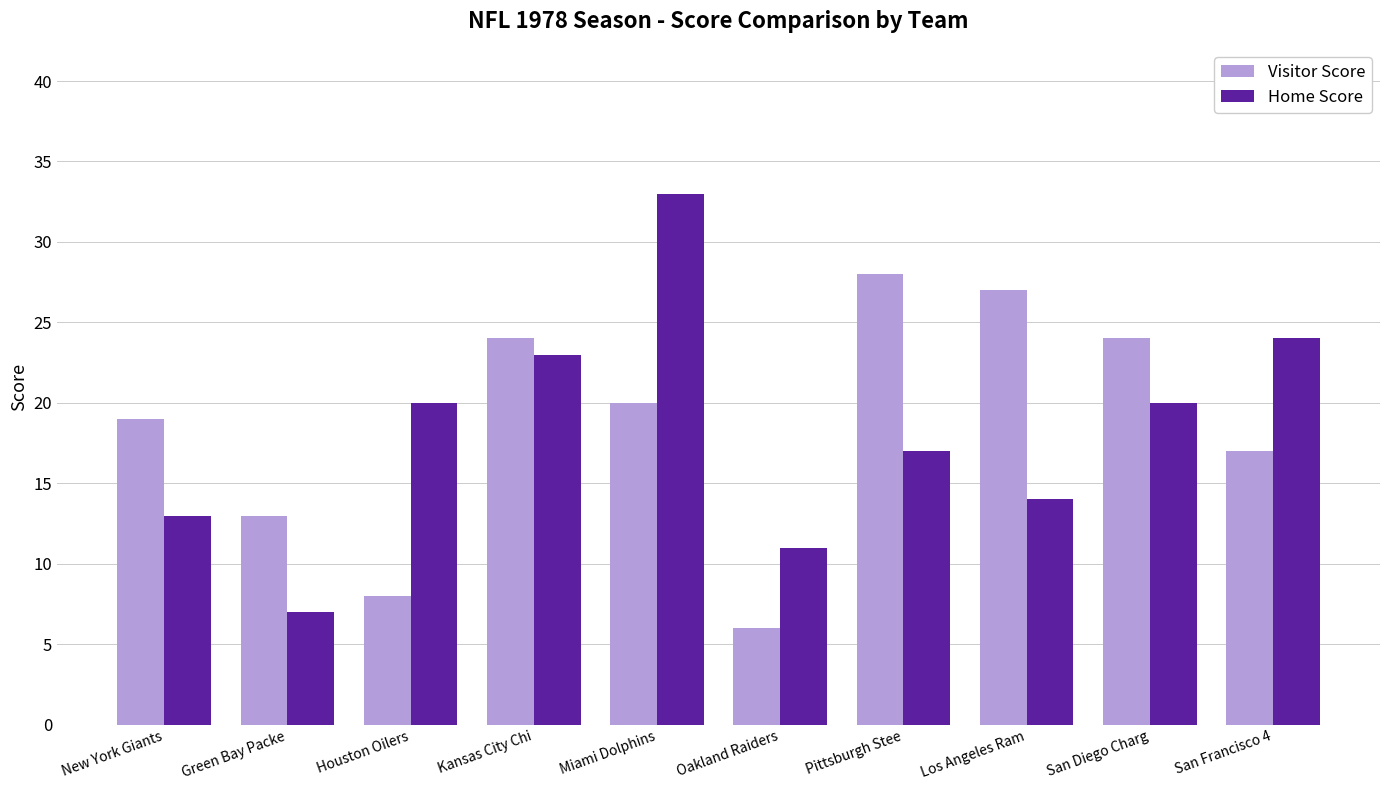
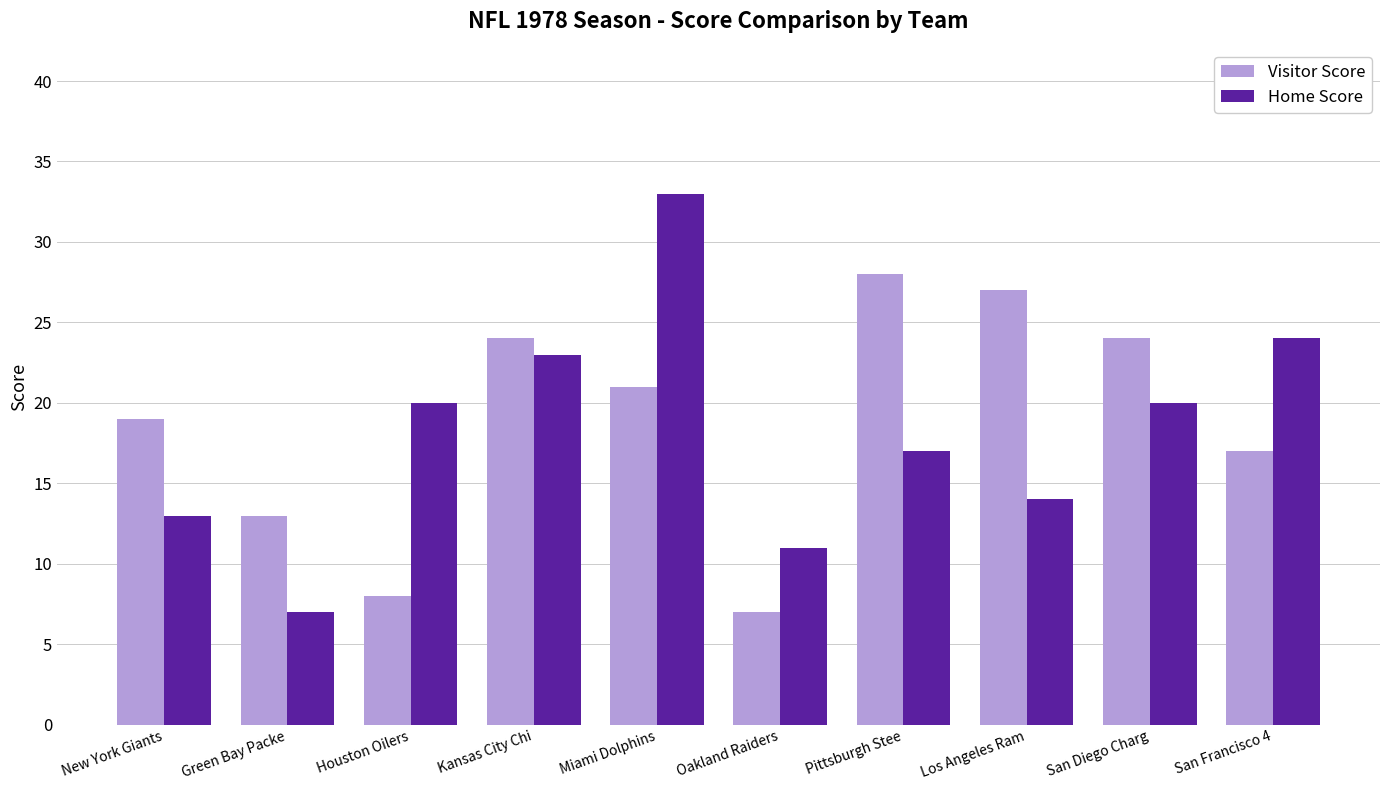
  {
    "Visitor Score": {
      "New York Giants": 19,
      "Green Bay Packe": 13,
      "Houston Oilers": 8,
      "Kansas City Chi": 24,
-     "Miami Dolphins": 20,
-     "Oakland Raiders": 6,
+     "Miami Dolphins": 21,
+     "Oakland Raiders": 7,
      "Pittsburgh Stee": 28,
      "Los Angeles Ram": 27,
      "San Diego Charg": 24,
      "San Francisco 4": 17
    },
    "Home Score": {
      "New York Giants": 13,
      "Green Bay Packe": 7,
      "Houston Oilers": 20,
      "Kansas City Chi": 23,
      "Miami Dolphins": 33,
      "Oakland Raiders": 11,
      "Pittsburgh Stee": 17,
      "Los Angeles Ram": 14,
      "San Diego Charg": 20,
      "San Francisco 4": 24
    }
  }
